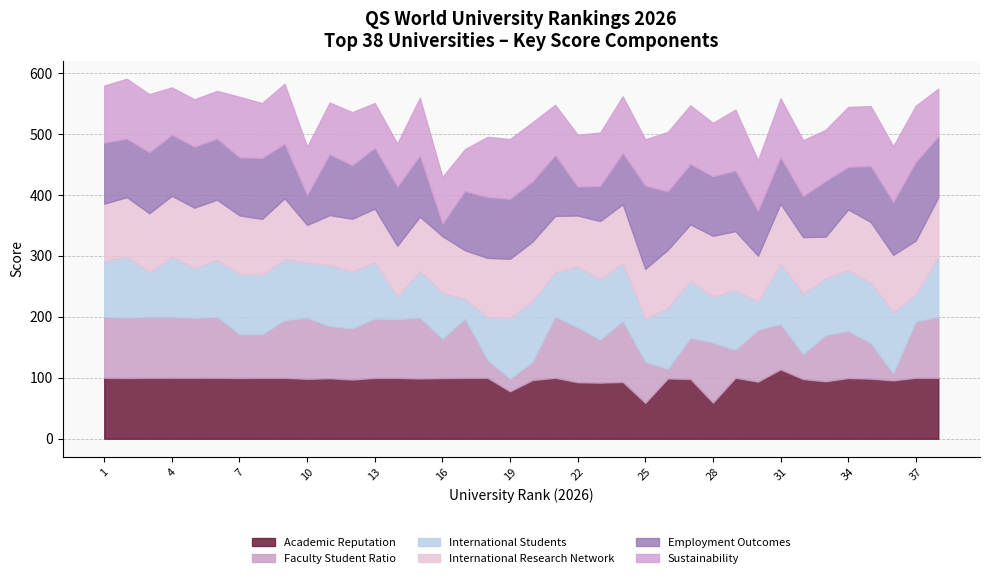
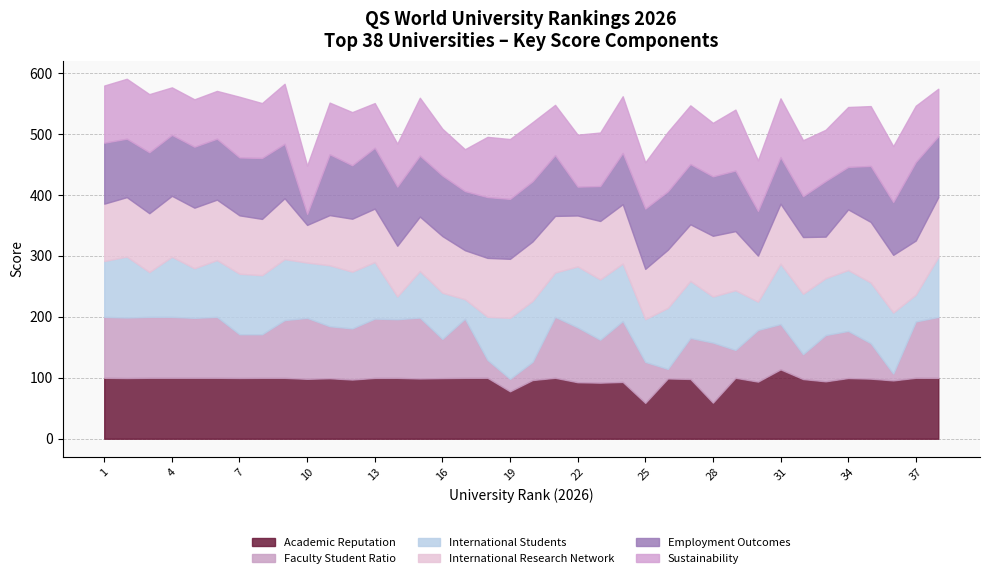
  {
    "Academic Reputation": {
      "1": 100,
      "4": 100,
      "7": 100,
      "10": 100,
      "13": 100,
      "16": 100,
      "19": 80,
      "22": 90,
      "25": 60,
      "28": 60,
      "31": 110,
      "34": 100,
      "37": 100
    },
    "Employment Outcomes": {
      "1": 100,
      "4": 100,
      "7": 100,
-     "10": 50,
+     "10": 20,
      "13": 100,
-     "16": 20,
+     "16": 100,
      "19": 100,
      "22": 50,
-     "25": 140,
+     "25": 100,
      "28": 100,
      "31": 80,
      "34": 70,
      "37": 130
    }
  }
